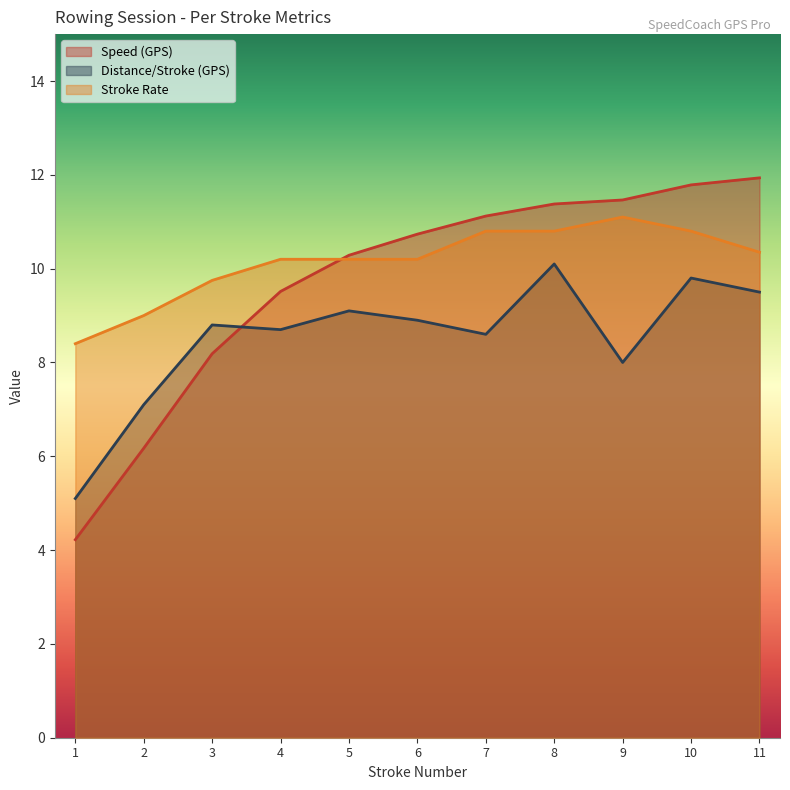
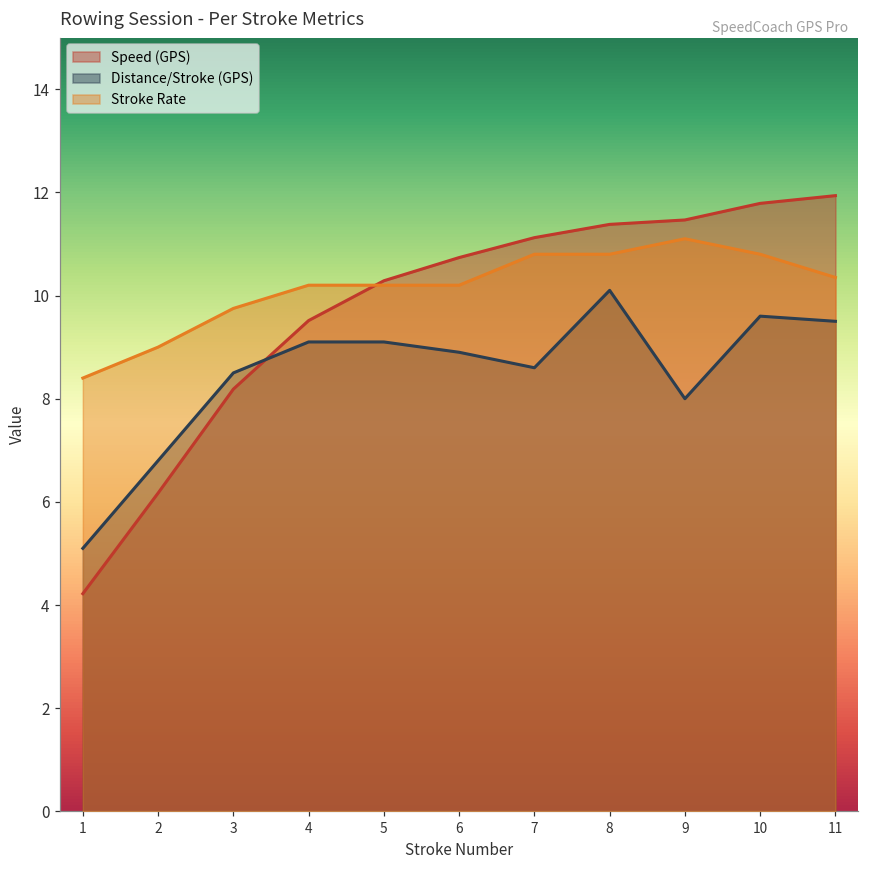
  {
    "Distance/Stroke (GPS)": {
      "1": 5.1,
-     "2": 7.1,
-     "3": 8.8,
-     "4": 8.7,
+     "2": 6.8,
+     "3": 8.5,
+     "4": 9.1,
      "5": 9.1,
      "6": 8.9,
      "7": 8.6,
      "8": 10.1,
      "9": 8.0,
-     "10": 9.8,
+     "10": 9.6,
      "11": 9.5
    }
  }
